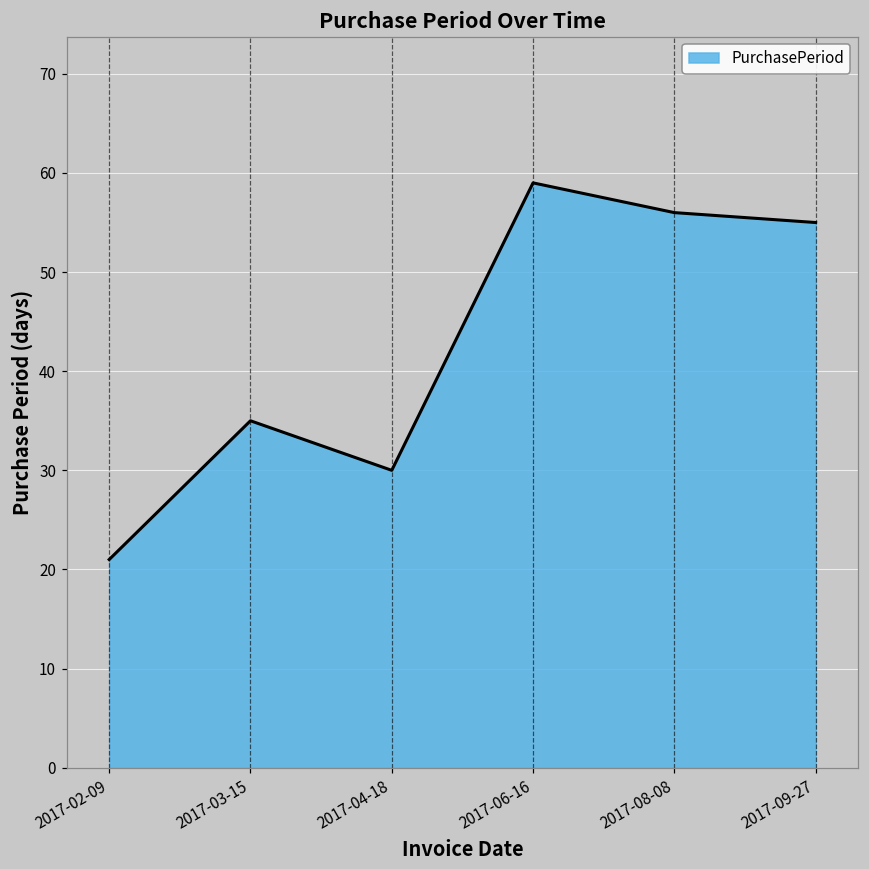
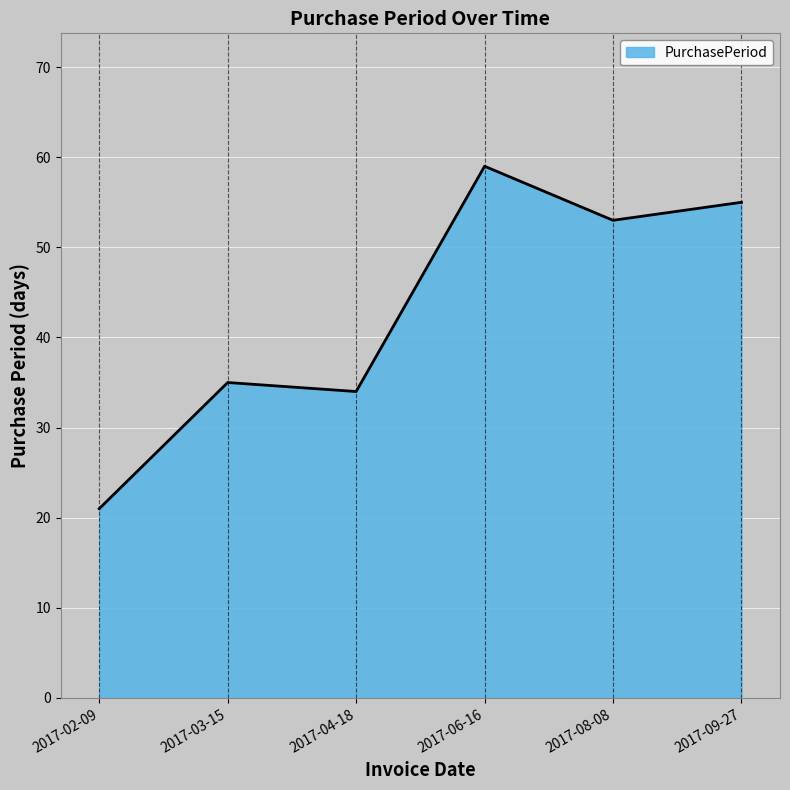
  {
    "2017-02-09": 21,
    "2017-03-15": 35,
-   "2017-04-18": 30,
+   "2017-04-18": 34,
    "2017-06-16": 59,
-   "2017-08-08": 56,
+   "2017-08-08": 53,
    "2017-09-27": 55
  }
